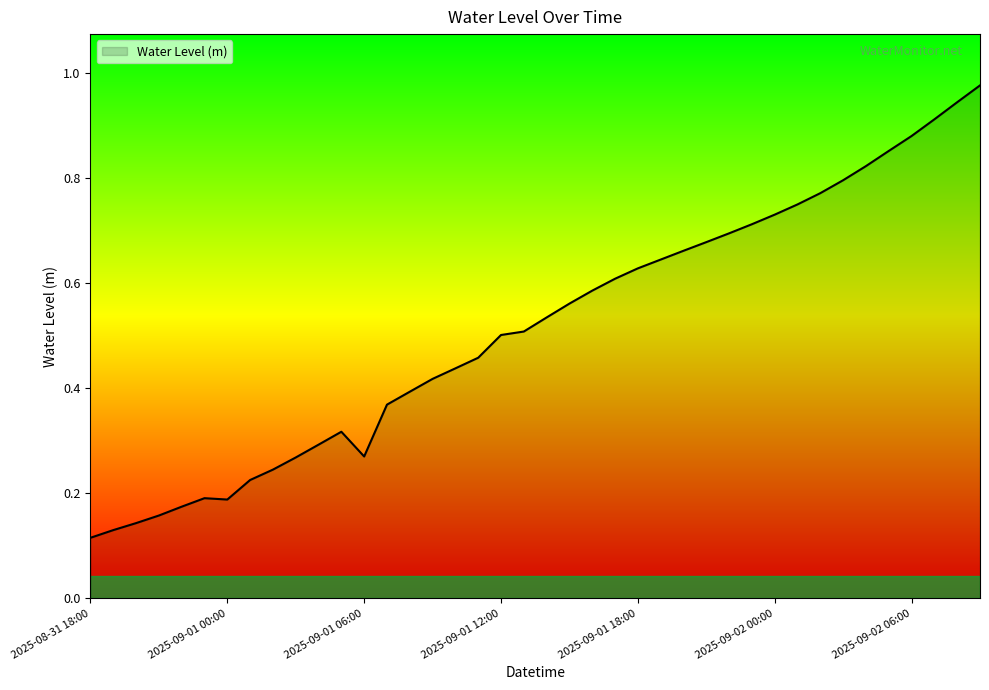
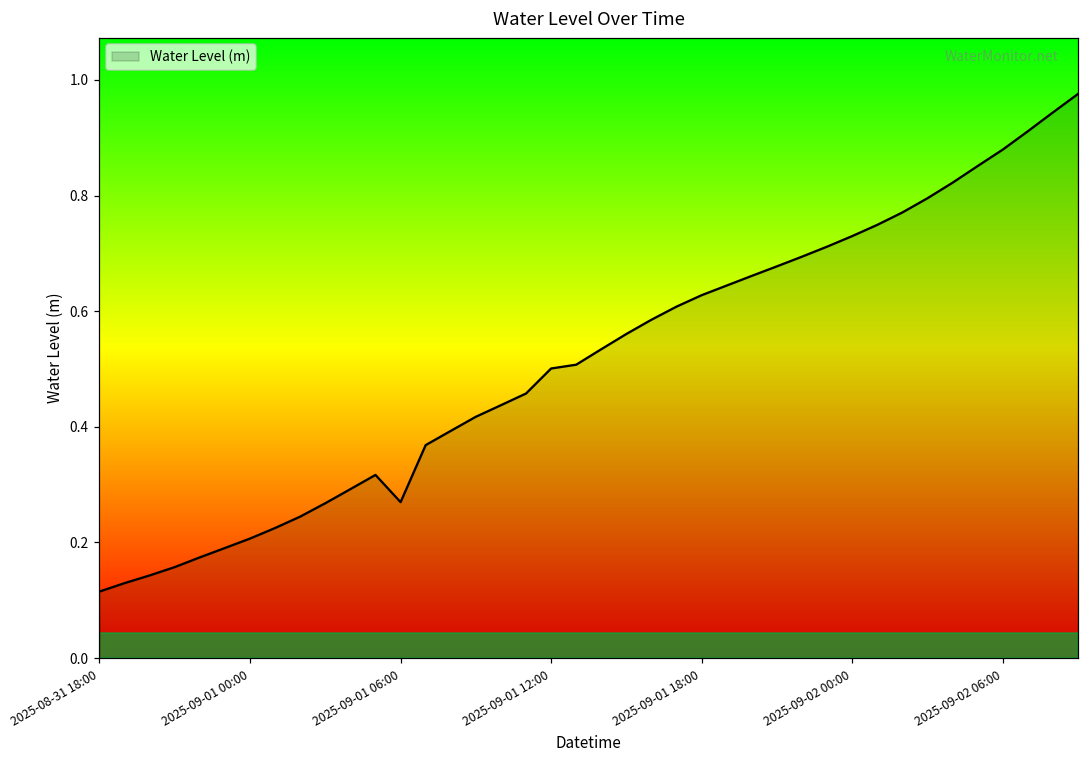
  {
    "2025-08-31 18:00": 0.12,
-   "2025-09-01 00:00": 0.19,
+   "2025-09-01 00:00": 0.21,
    "2025-09-01 06:00": 0.27,
    "2025-09-01 12:00": 0.50,
    "2025-09-01 18:00": 0.63,
    "2025-09-02 00:00": 0.73,
    "2025-09-02 06:00": 0.88
  }
